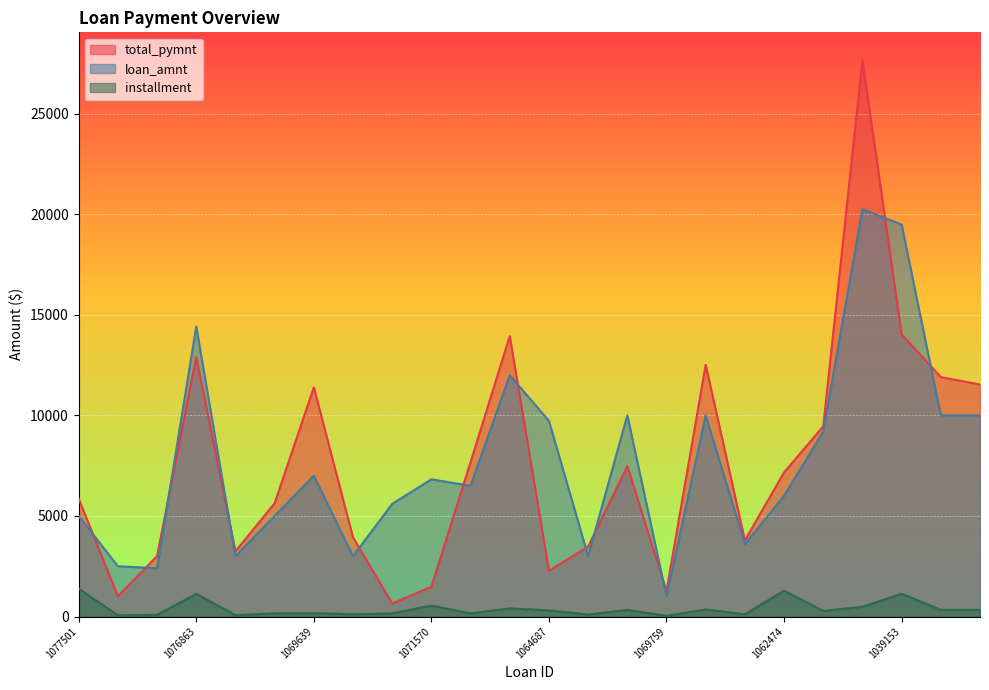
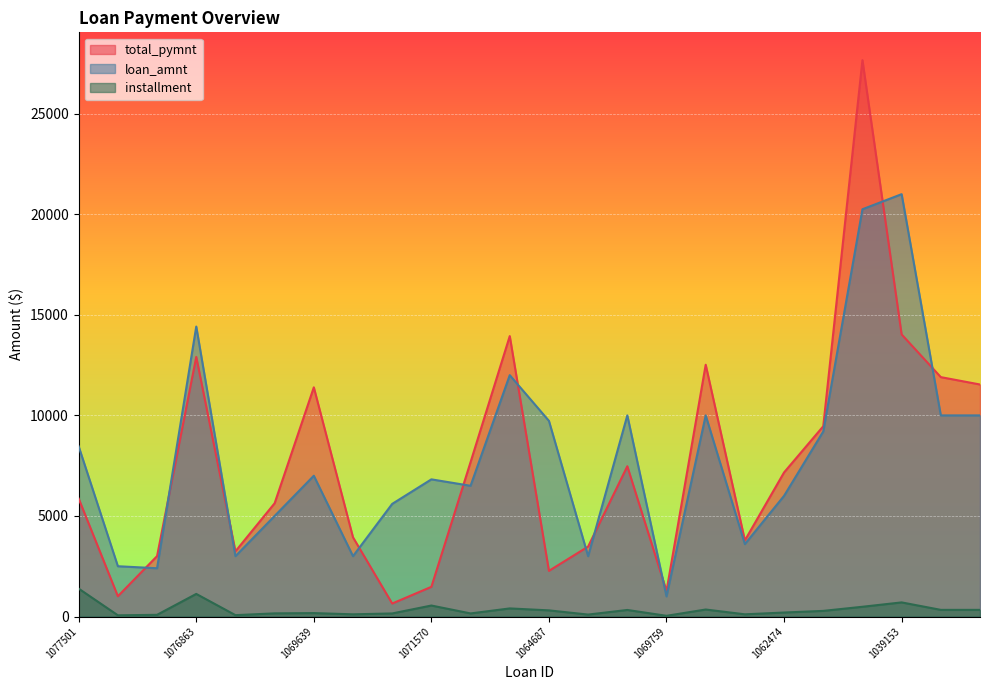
  {
    "total_pymnt": {
      "1077501": 5900,
      "1076863": 12900,
      "1069639": 11400,
      "1071570": 1500,
      "1064687": 2300,
      "1069759": 1300,
      "1062474": 7200,
      "1039153": 14000
    },
    "loan_amnt": {
-     "1077501": 5000,
+     "1077501": 8500,
      "1076863": 14400,
      "1069639": 7000,
      "1071570": 6800,
      "1064687": 9700,
      "1069759": 1000,
      "1062474": 6000,
-     "1039153": 19500
+     "1039153": 21000
    },
    "installment": {
      "1077501": 1400,
      "1076863": 1100,
      "1069639": 200,
      "1071570": 500,
      "1064687": 300,
      "1069759": 0,
-     "1062474": 1300,
-     "1039153": 1100
+     "1062474": 200,
+     "1039153": 700
    }
  }
